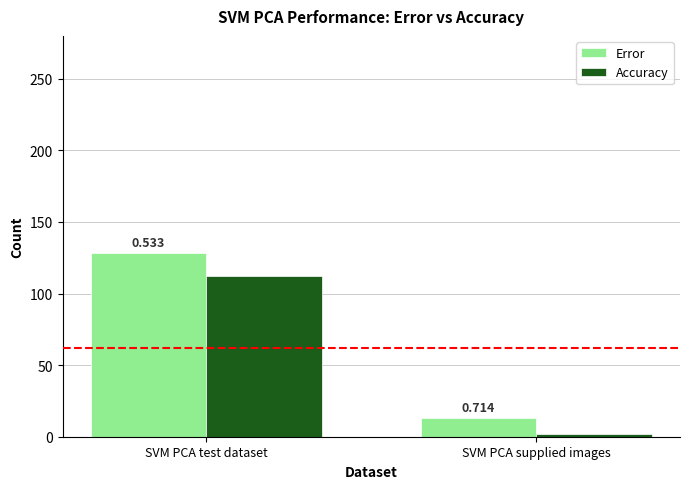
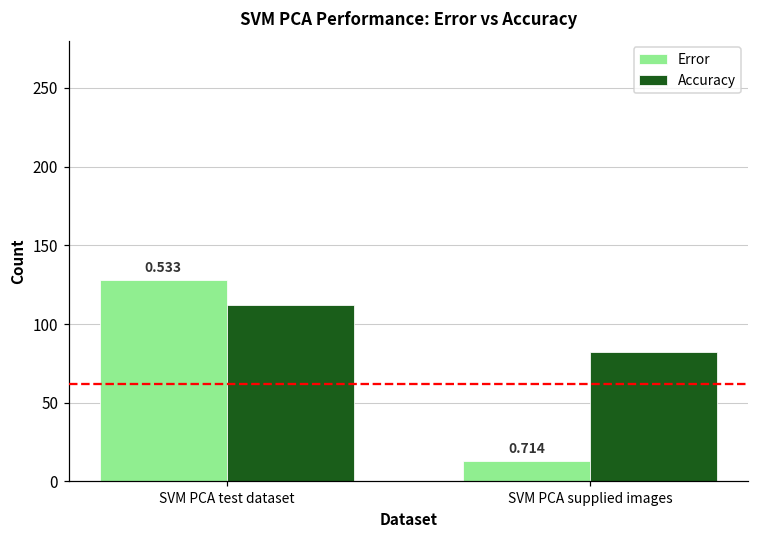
  {
    "Accuracy": {
      "SVM PCA test dataset": 112,
-     "SVM PCA supplied images": 2
+     "SVM PCA supplied images": 82
    }
  }
